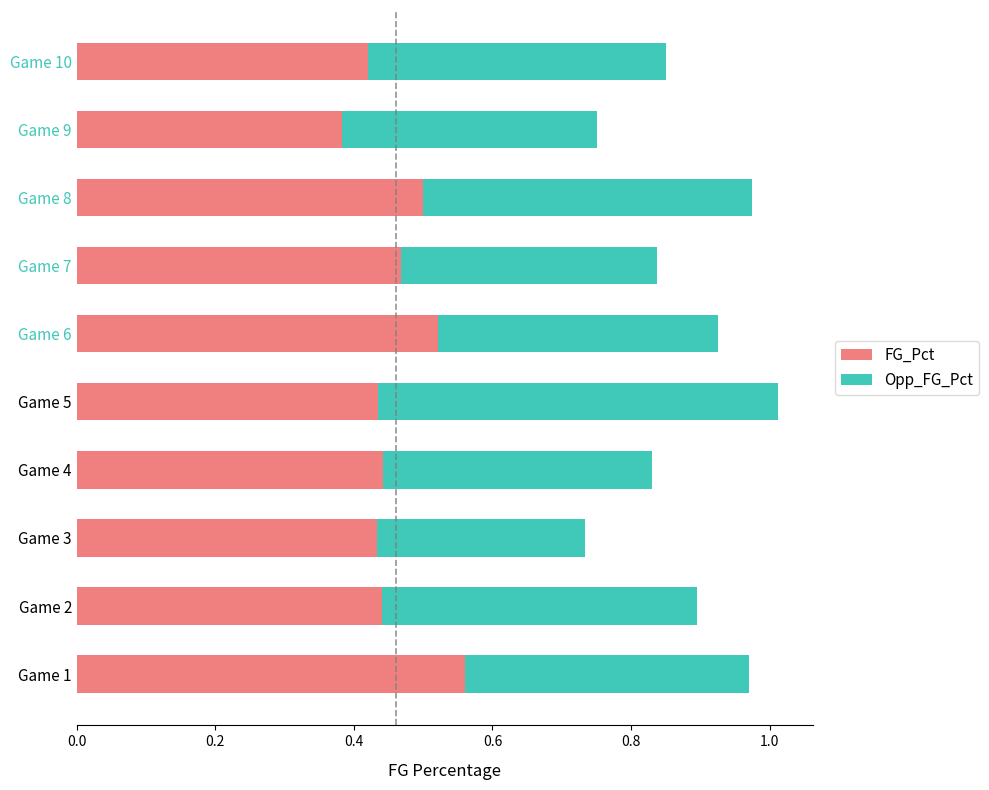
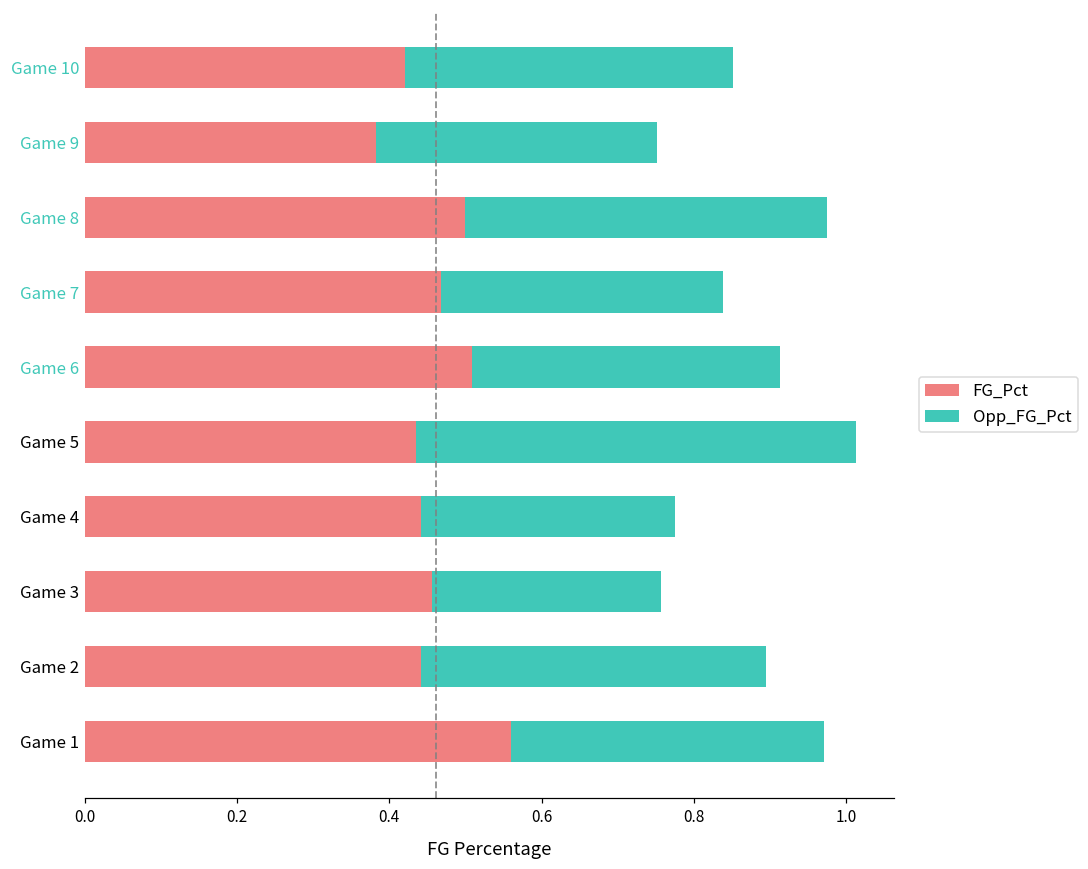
  {
    "FG_Pct": {
      "Game 10": 0.42,
      "Game 9": 0.38,
      "Game 8": 0.50,
      "Game 7": 0.47,
-     "Game 6": 0.52,
+     "Game 6": 0.51,
      "Game 5": 0.44,
      "Game 4": 0.44,
-     "Game 3": 0.43,
+     "Game 3": 0.46,
      "Game 2": 0.44,
      "Game 1": 0.56
    },
    "Opp_FG_Pct": {
      "Game 10": 0.43,
      "Game 9": 0.37,
      "Game 8": 0.48,
      "Game 7": 0.37,
      "Game 6": 0.40,
      "Game 5": 0.58,
-     "Game 4": 0.39,
+     "Game 4": 0.33,
      "Game 3": 0.30,
      "Game 2": 0.45,
      "Game 1": 0.41
    }
  }
